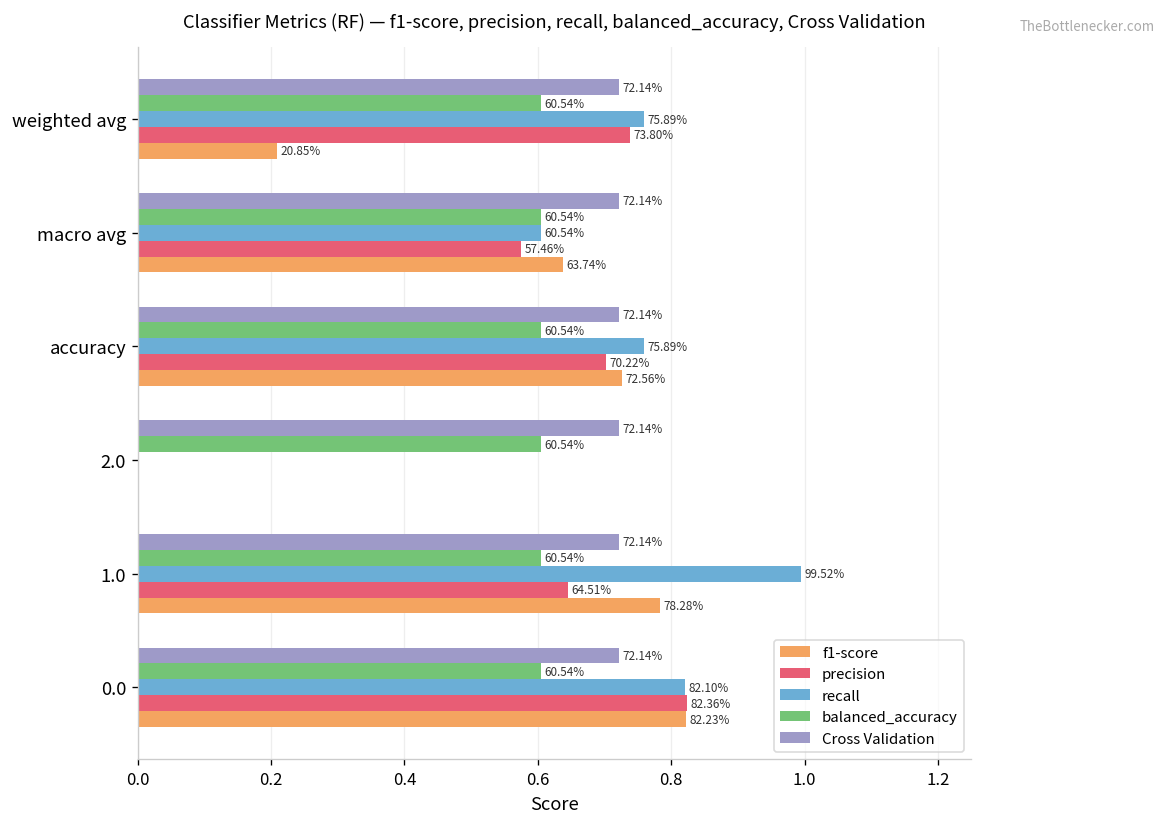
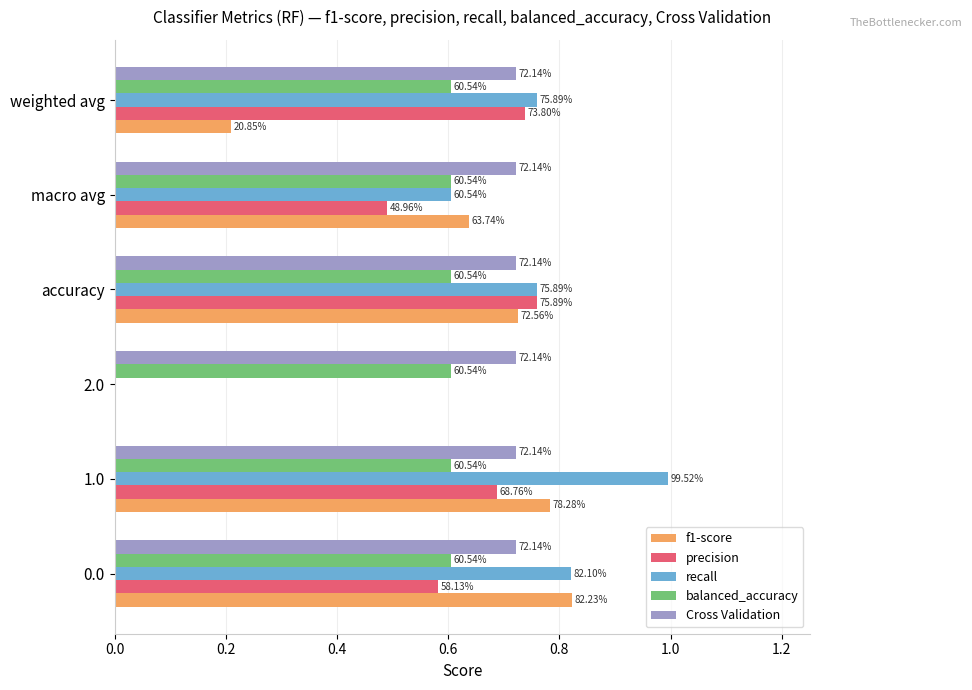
  {
    "f1-score": {
      "weighted avg": "20.85%",
      "macro avg": "63.74%",
      "accuracy": "72.56%",
      "1.0": "78.28%",
      "0.0": "82.23%"
    },
    "precision": {
      "weighted avg": "73.80%",
-     "macro avg": "57.46%",
-     "accuracy": "70.22%",
-     "1.0": "64.51%",
-     "0.0": "82.36%"
+     "macro avg": "48.96%",
+     "accuracy": "75.89%",
+     "1.0": "68.76%",
+     "0.0": "58.13%"
    },
    "balanced_accuracy": {
      "weighted avg": "60.54%",
      "macro avg": "60.54%",
      "accuracy": "60.54%",
      "2.0": "60.54%",
      "1.0": "60.54%",
      "0.0": "60.54%"
    }
  }
